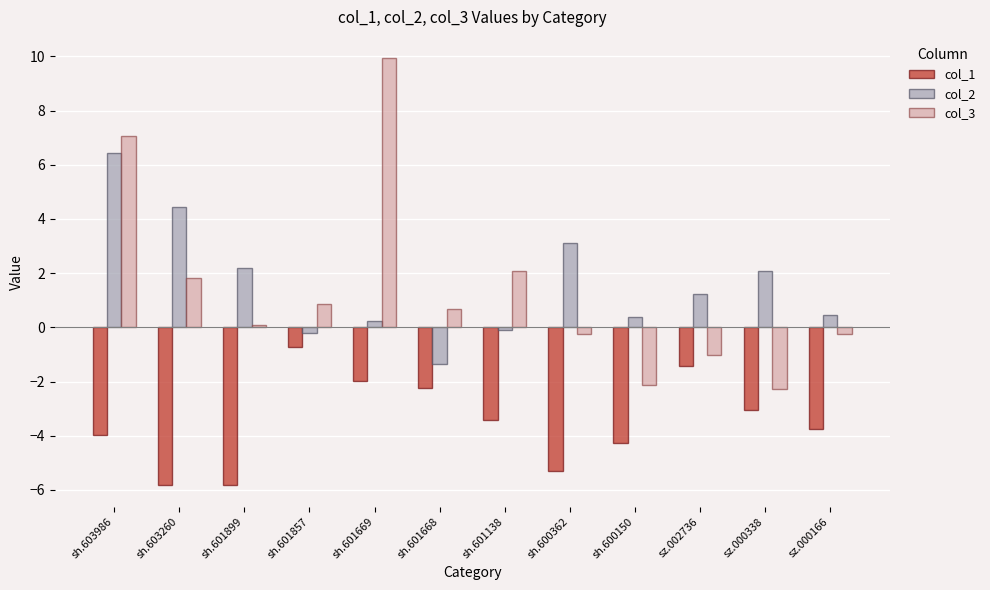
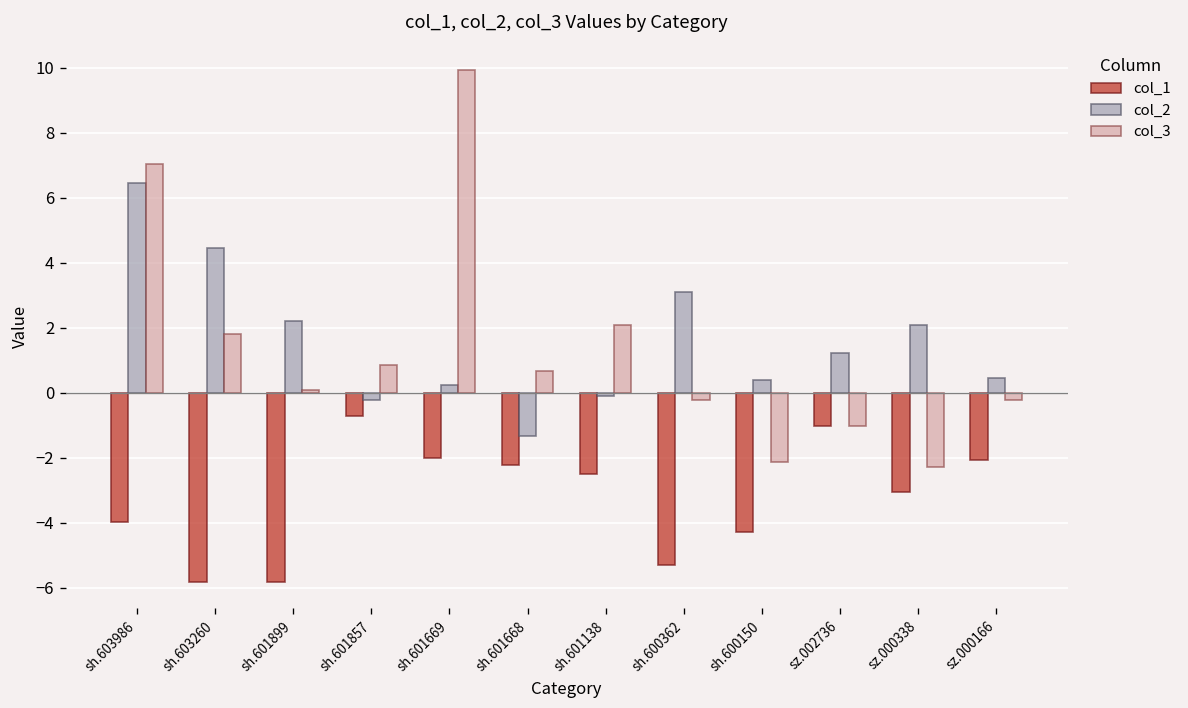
  {
    "col_1": {
      "sh.603986": -4.0,
      "sh.603260": -5.8,
      "sh.601899": -5.8,
      "sh.601857": -0.7,
      "sh.601669": -2.0,
      "sh.601668": -2.2,
-     "sh.601138": -3.4,
+     "sh.601138": -2.5,
      "sh.600362": -5.3,
      "sh.600150": -4.3,
-     "sz.002736": -1.4,
+     "sz.002736": -1.0,
      "sz.000338": -3.1,
-     "sz.000166": -3.7
+     "sz.000166": -2.1
    }
  }
